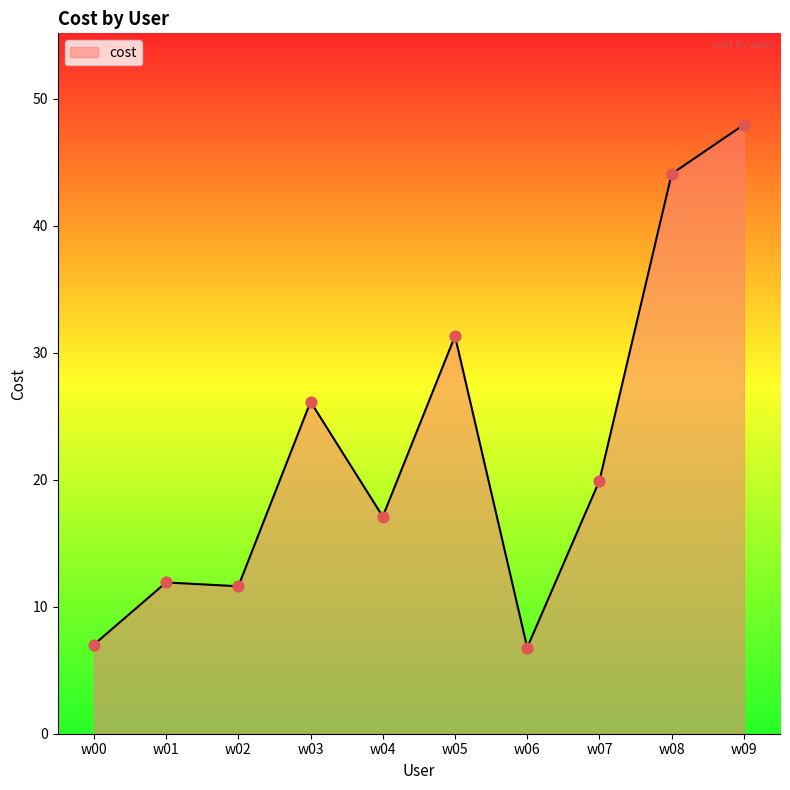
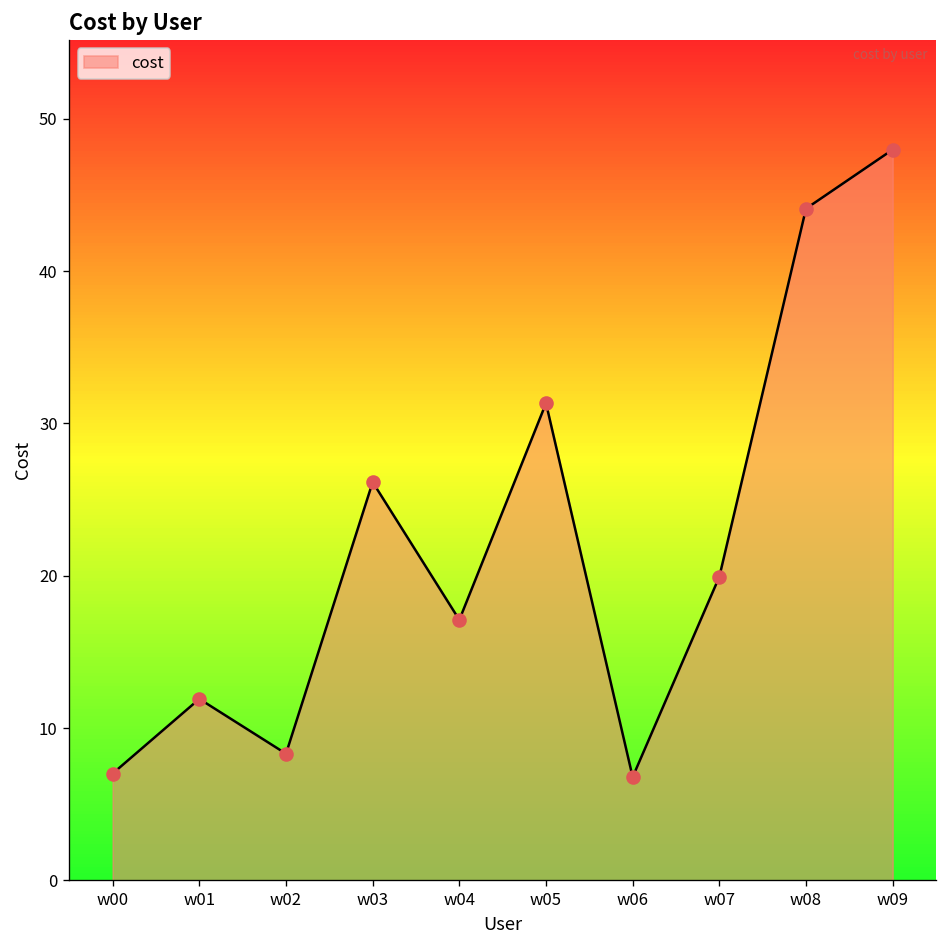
  {
    "w00": 7.0,
    "w01": 11.9,
-   "w02": 11.6,
+   "w02": 8.3,
    "w03": 26.1,
    "w04": 17.1,
    "w05": 31.3,
    "w06": 6.8,
    "w07": 19.9,
    "w08": 44.1,
    "w09": 48.0
  }
